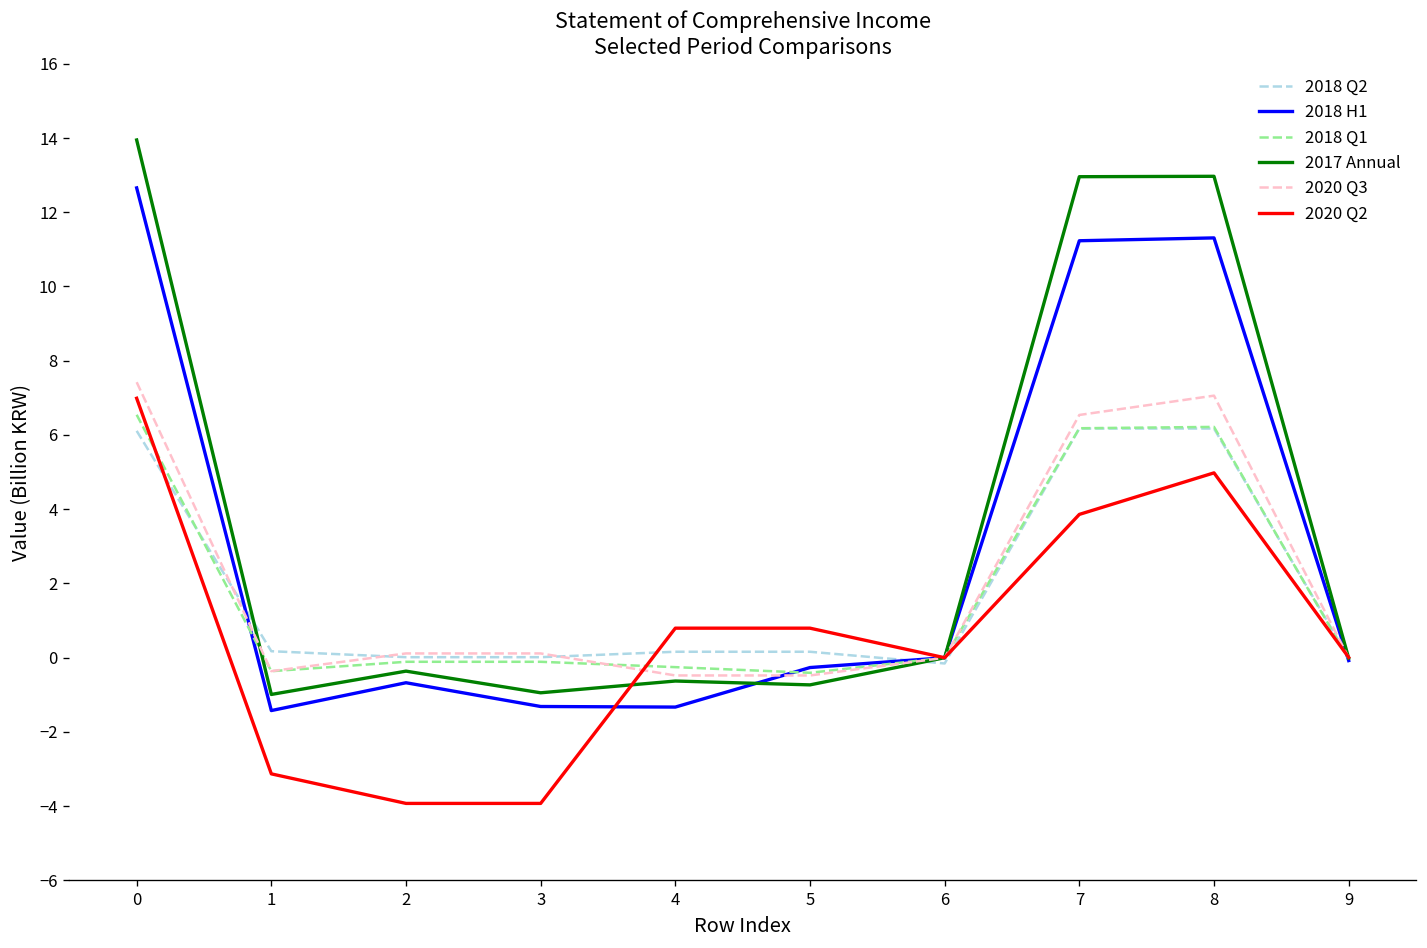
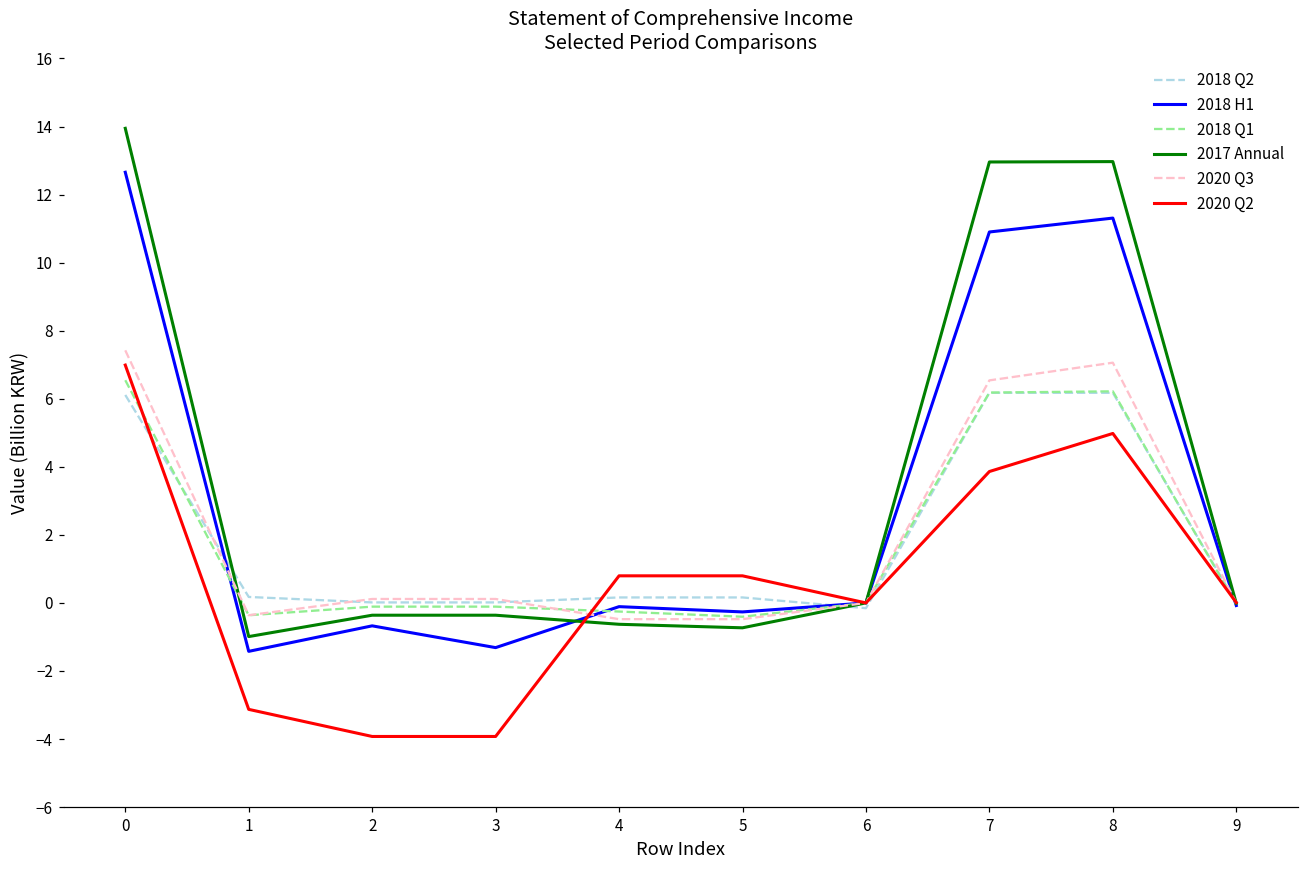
  {
    "2018 Q2": {
      "0": 6.1,
      "1": 0.2,
      "2": 0.0,
      "3": 0.0,
      "4": 0.2,
      "5": 0.2,
      "6": -0.2
    },
    "2018 H1": {
      "0": 12.7,
      "1": -1.4,
      "2": -0.7,
      "3": -1.3,
-     "4": -1.3,
+     "4": -0.1,
      "5": -0.3,
-     "7": 11.2,
+     "7": 10.9,
      "8": 11.3
    },
    "2018 Q1": {
      "0": 6.5,
      "2": -0.1,
      "3": -0.1,
      "4": -0.3
    },
    "2017 Annual": {
      "0": 13.9,
      "1": -1.0,
      "2": -0.4,
-     "3": -0.9,
+     "3": -0.4,
      "4": -0.6,
      "5": -0.7,
      "7": 13.0,
      "8": 13.0
    },
    "2020 Q3": {
      "0": 7.4,
      "2": 0.1,
      "3": 0.1,
      "4": -0.5,
      "7": 6.5,
      "8": 7.1
    },
    "2020 Q2": {
      "0": 7.0,
      "1": -3.1,
      "2": -3.9,
      "3": -3.9,
      "4": 0.8,
      "5": 0.8,
      "7": 3.9,
      "8": 5.0
    }
  }
